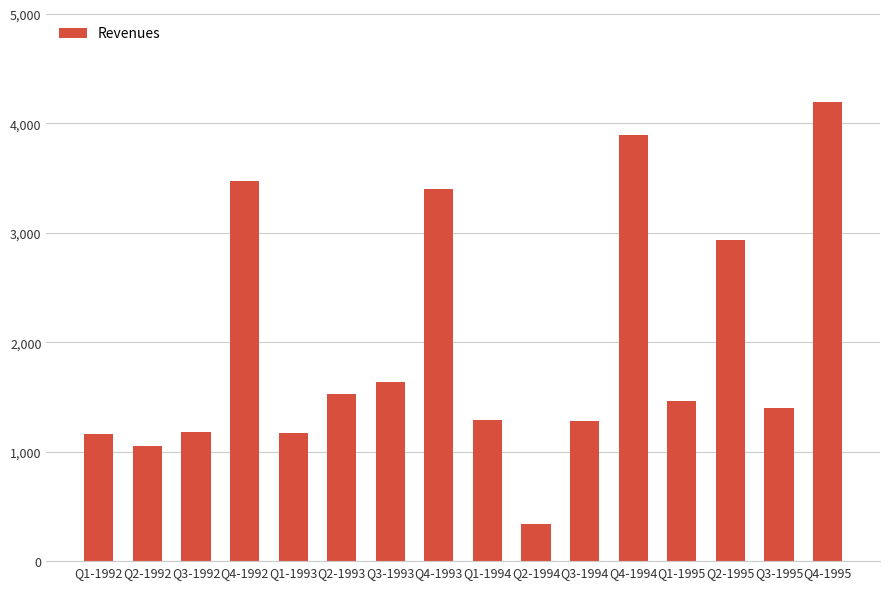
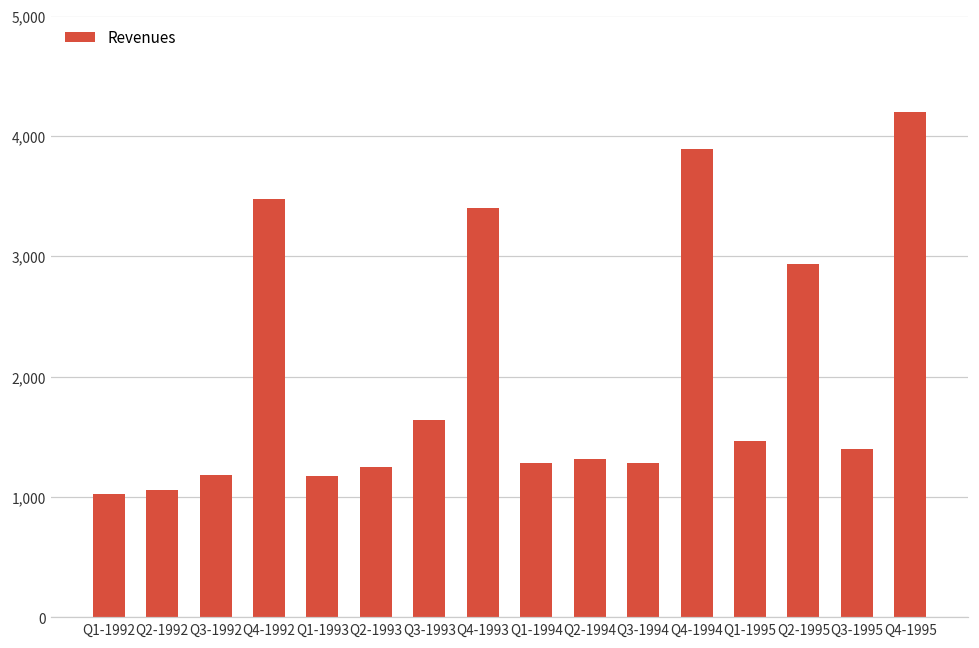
  {
-   "Q1-1992": "1,160",
+   "Q1-1992": "1,030",
    "Q2-1992": "1,060",
    "Q3-1992": "1,180",
    "Q4-1992": "3,470",
    "Q1-1993": "1,170",
-   "Q2-1993": "1,530",
+   "Q2-1993": "1,250",
    "Q3-1993": "1,640",
    "Q4-1993": "3,400",
    "Q1-1994": "1,290",
-   "Q2-1994": "340",
+   "Q2-1994": "1,320",
    "Q3-1994": "1,280",
    "Q4-1994": "3,890",
    "Q1-1995": "1,460",
    "Q2-1995": "2,940",
    "Q3-1995": "1,400",
    "Q4-1995": "4,200"
  }
